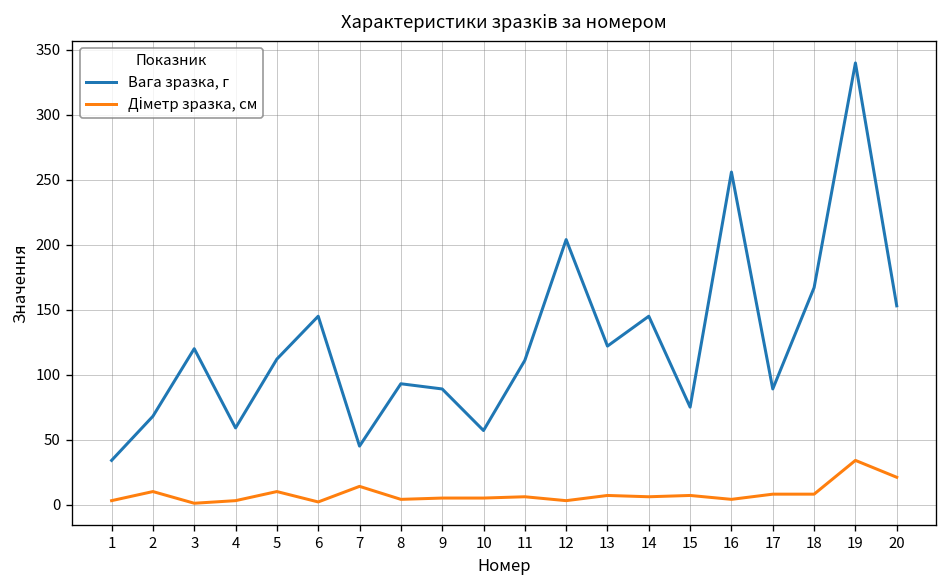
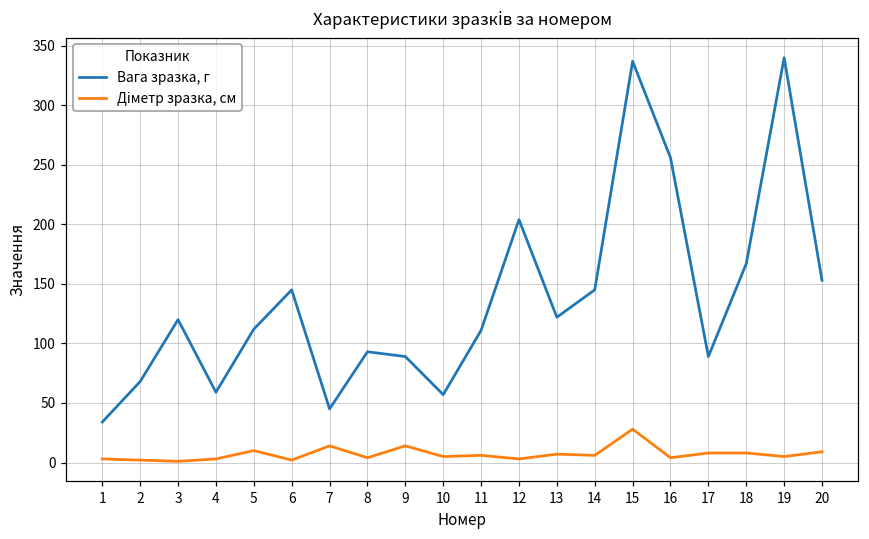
  {
    "Вага зразка, г": {
      "1": 34,
      "2": 68,
      "3": 120,
      "4": 59,
      "5": 112,
      "6": 145,
      "7": 45,
      "8": 93,
      "9": 89,
      "10": 57,
      "11": 111,
      "12": 204,
      "13": 122,
      "14": 145,
-     "15": 75,
+     "15": 337,
      "16": 256,
      "17": 89,
      "18": 167,
      "19": 340,
      "20": 153
    },
    "Діметр зразка, см": {
      "1": 3,
-     "2": 10,
+     "2": 2,
      "3": 1,
      "4": 3,
      "5": 10,
      "6": 2,
      "7": 14,
      "8": 4,
-     "9": 5,
+     "9": 14,
      "10": 5,
      "11": 6,
      "12": 3,
      "13": 7,
      "14": 6,
-     "15": 7,
+     "15": 28,
      "16": 4,
      "17": 8,
      "18": 8,
-     "19": 34,
-     "20": 21
+     "19": 5,
+     "20": 9
    }
  }
